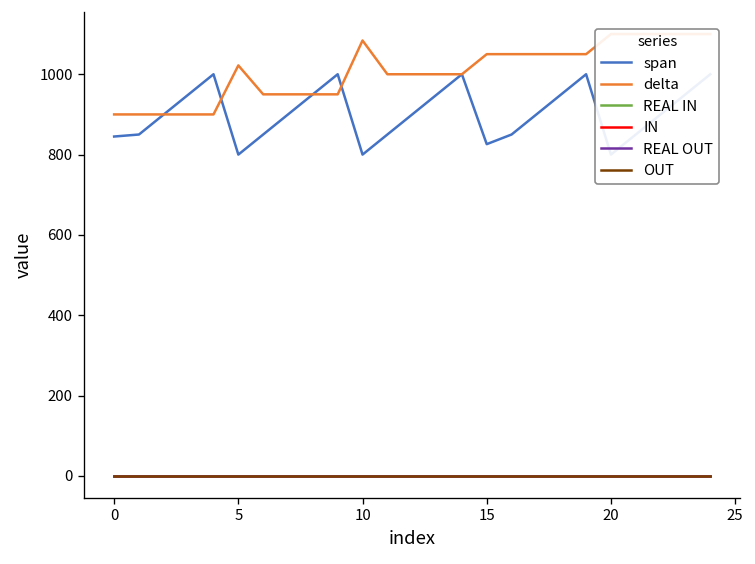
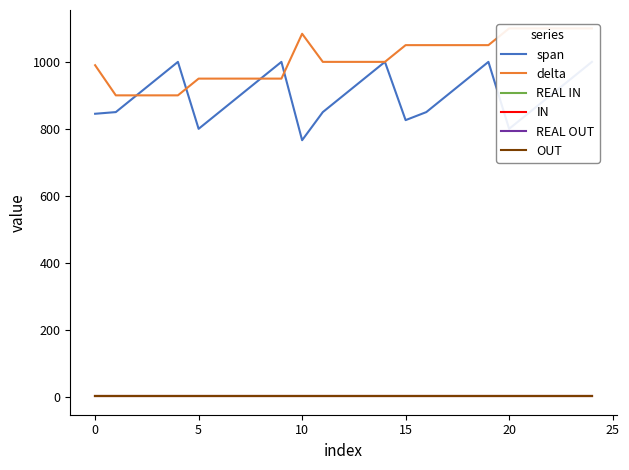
  {
    "span": {
      "0": 850,
      "5": 800,
-     "10": 800,
+     "10": 770,
      "15": 830
    },
    "delta": {
-     "0": 900,
-     "5": 1020,
+     "0": 990,
+     "5": 950,
      "10": 1080,
      "15": 1050
    },
    "OUT": {
      "0": 0,
      "5": 0,
      "10": 0,
      "15": 0,
      "20": 0
    }
  }
